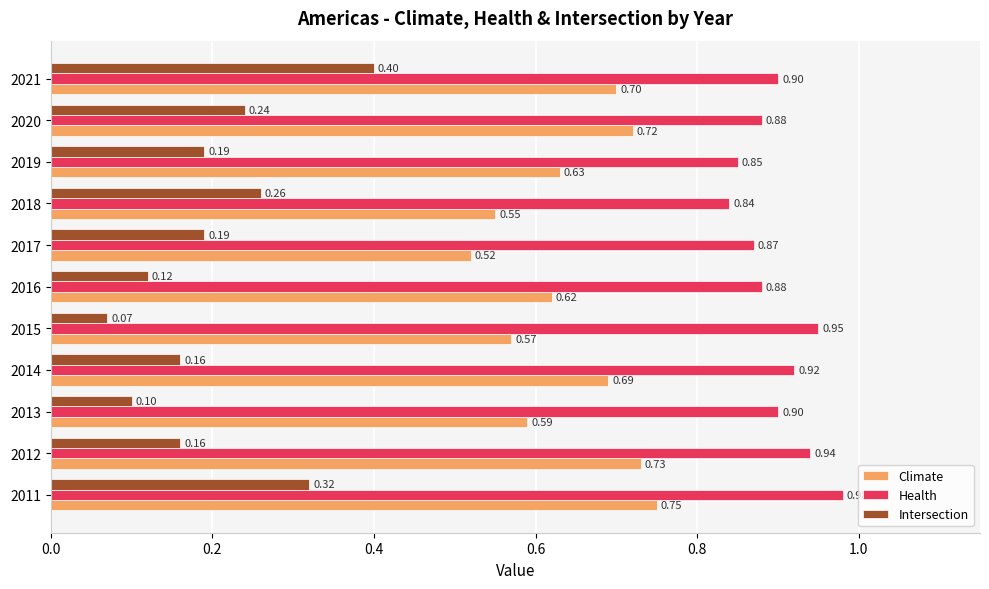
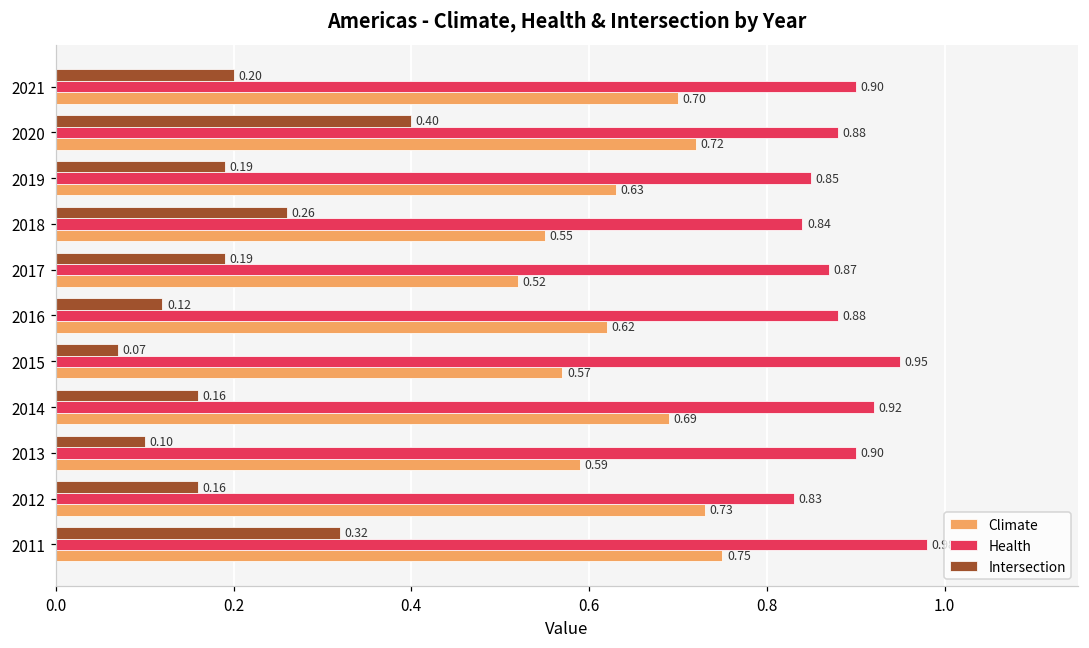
  {
    "Climate": {
      "2021": 0.70,
      "2020": 0.72,
      "2019": 0.63,
      "2018": 0.55,
      "2017": 0.52,
      "2016": 0.62,
      "2015": 0.57,
      "2014": 0.69,
      "2013": 0.59,
      "2012": 0.73,
      "2011": 0.75
    },
    "Health": {
      "2021": 0.90,
      "2020": 0.88,
      "2019": 0.85,
      "2018": 0.84,
      "2017": 0.87,
      "2016": 0.88,
      "2015": 0.95,
      "2014": 0.92,
      "2013": 0.90,
-     "2012": 0.94
+     "2012": 0.83
    },
    "Intersection": {
-     "2021": 0.40,
-     "2020": 0.24,
+     "2021": 0.20,
+     "2020": 0.40,
      "2019": 0.19,
      "2018": 0.26,
      "2017": 0.19,
      "2016": 0.12,
      "2015": 0.07,
      "2014": 0.16,
      "2013": 0.10,
      "2012": 0.16,
      "2011": 0.32
    }
  }
